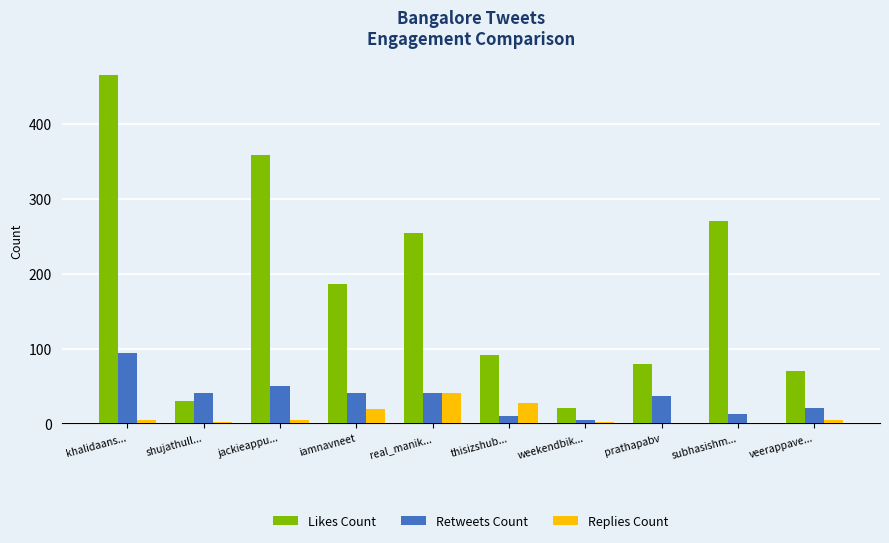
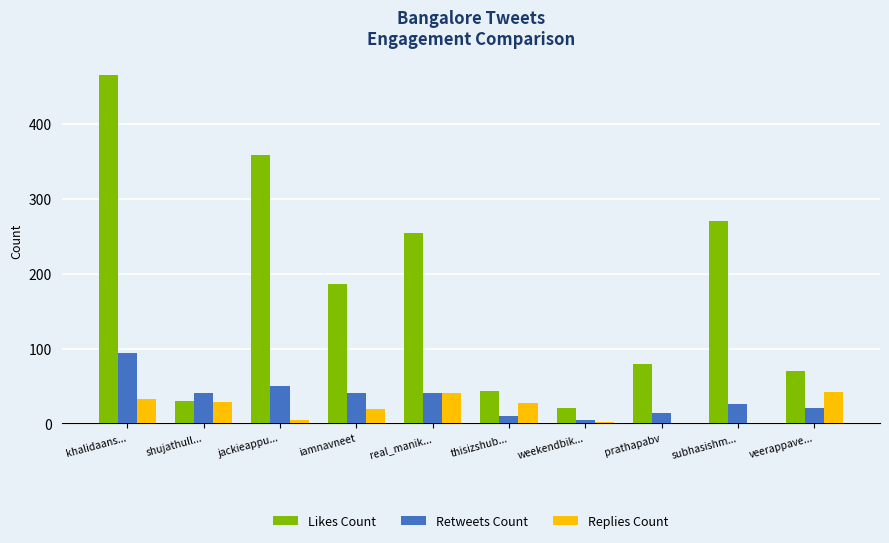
  {
    "Likes Count": {
      "khalidaans...": 470,
      "shujathull...": 30,
      "jackieappu...": 360,
      "iamnavneet": 190,
      "real_manik...": 250,
-     "thisizshub...": 90,
+     "thisizshub...": 40,
      "weekendbik...": 20,
      "prathapabv": 80,
      "subhasishm...": 270,
      "veerappave...": 70
    },
    "Retweets Count": {
      "khalidaans...": 90,
      "shujathull...": 40,
      "jackieappu...": 50,
      "iamnavneet": 40,
      "real_manik...": 40,
      "thisizshub...": 10,
      "weekendbik...": 10,
-     "prathapabv": 40,
-     "subhasishm...": 10,
+     "prathapabv": 10,
+     "subhasishm...": 30,
      "veerappave...": 20
    },
    "Replies Count": {
-     "khalidaans...": 0,
-     "shujathull...": 0,
+     "khalidaans...": 30,
+     "shujathull...": 30,
      "jackieappu...": 10,
      "iamnavneet": 20,
      "real_manik...": 40,
      "thisizshub...": 30,
      "prathapabv": 0,
      "subhasishm...": 0,
-     "veerappave...": 10
+     "veerappave...": 40
    }
  }
